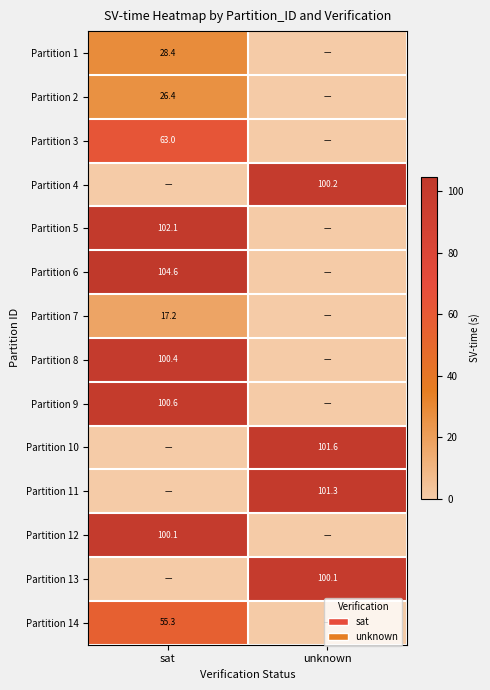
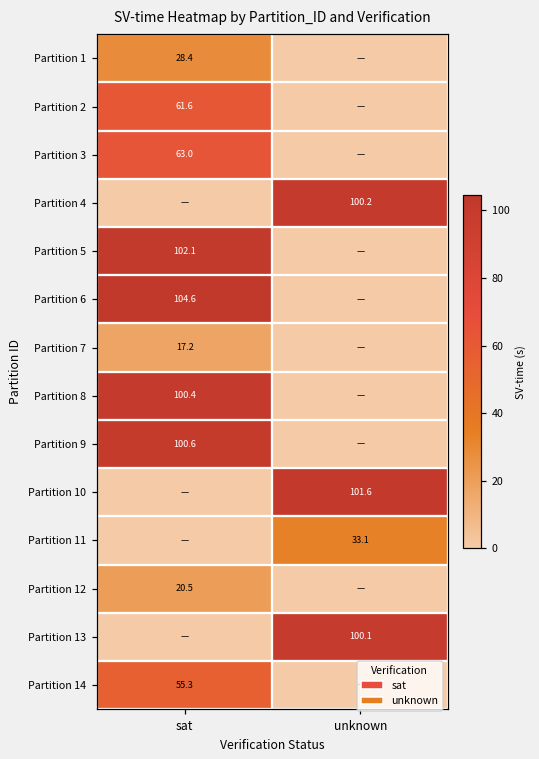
  {
    "Partition 1": {
      "sat": 28.4
    },
    "Partition 2": {
-     "sat": 26.4
+     "sat": 61.6
    },
    "Partition 3": {
      "sat": 63.0
    },
    "Partition 4": {
      "unknown": 100.2
    },
    "Partition 5": {
      "sat": 102.1
    },
    "Partition 6": {
      "sat": 104.6
    },
    "Partition 7": {
      "sat": 17.2
    },
    "Partition 8": {
      "sat": 100.4
    },
    "Partition 9": {
      "sat": 100.6
    },
    "Partition 10": {
      "unknown": 101.6
    },
    "Partition 11": {
-     "unknown": 101.3
+     "unknown": 33.1
    },
    "Partition 12": {
-     "sat": 100.1
+     "sat": 20.5
    },
    "Partition 13": {
      "unknown": 100.1
    },
    "Partition 14": {
      "sat": 55.3
    }
  }
